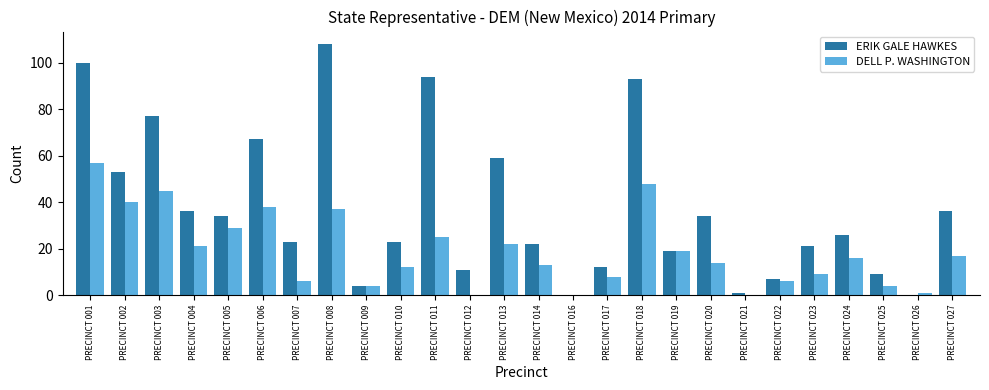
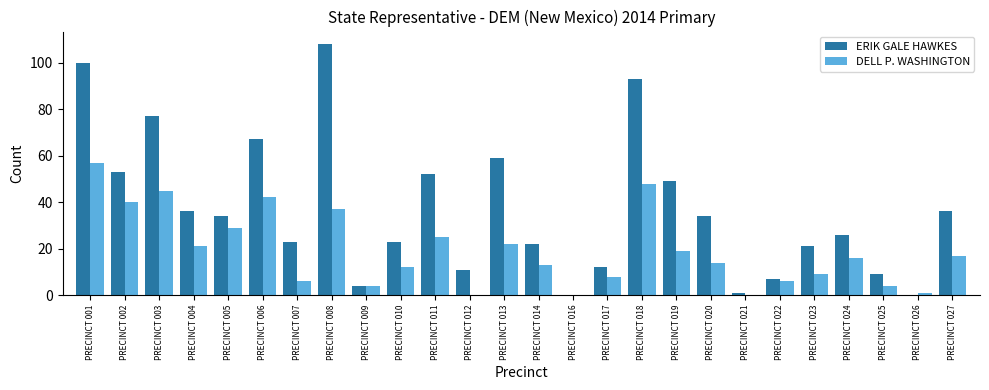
  {
    "ERIK GALE HAWKES": {
      "PRECINCT 001": 100,
      "PRECINCT 002": 53,
      "PRECINCT 003": 77,
      "PRECINCT 004": 36,
      "PRECINCT 005": 34,
      "PRECINCT 006": 67,
      "PRECINCT 007": 23,
      "PRECINCT 008": 108,
      "PRECINCT 009": 4,
      "PRECINCT 010": 23,
-     "PRECINCT 011": 94,
+     "PRECINCT 011": 52,
      "PRECINCT 012": 11,
      "PRECINCT 013": 59,
      "PRECINCT 014": 22,
      "PRECINCT 016": 0,
      "PRECINCT 017": 12,
      "PRECINCT 018": 93,
-     "PRECINCT 019": 19,
+     "PRECINCT 019": 49,
      "PRECINCT 020": 34,
      "PRECINCT 022": 7,
      "PRECINCT 023": 21,
      "PRECINCT 024": 26,
      "PRECINCT 025": 9,
      "PRECINCT 026": 0,
      "PRECINCT 027": 36
    },
    "DELL P. WASHINGTON": {
      "PRECINCT 001": 57,
      "PRECINCT 002": 40,
      "PRECINCT 003": 45,
      "PRECINCT 004": 21,
      "PRECINCT 005": 29,
-     "PRECINCT 006": 38,
+     "PRECINCT 006": 42,
      "PRECINCT 007": 6,
      "PRECINCT 008": 37,
      "PRECINCT 009": 4,
      "PRECINCT 010": 12,
      "PRECINCT 011": 25,
      "PRECINCT 012": 0,
      "PRECINCT 013": 22,
      "PRECINCT 014": 13,
      "PRECINCT 016": 0,
      "PRECINCT 017": 8,
      "PRECINCT 018": 48,
      "PRECINCT 019": 19,
      "PRECINCT 020": 14,
      "PRECINCT 021": 0,
      "PRECINCT 022": 6,
      "PRECINCT 023": 9,
      "PRECINCT 024": 16,
      "PRECINCT 025": 4,
      "PRECINCT 027": 17
    }
  }
